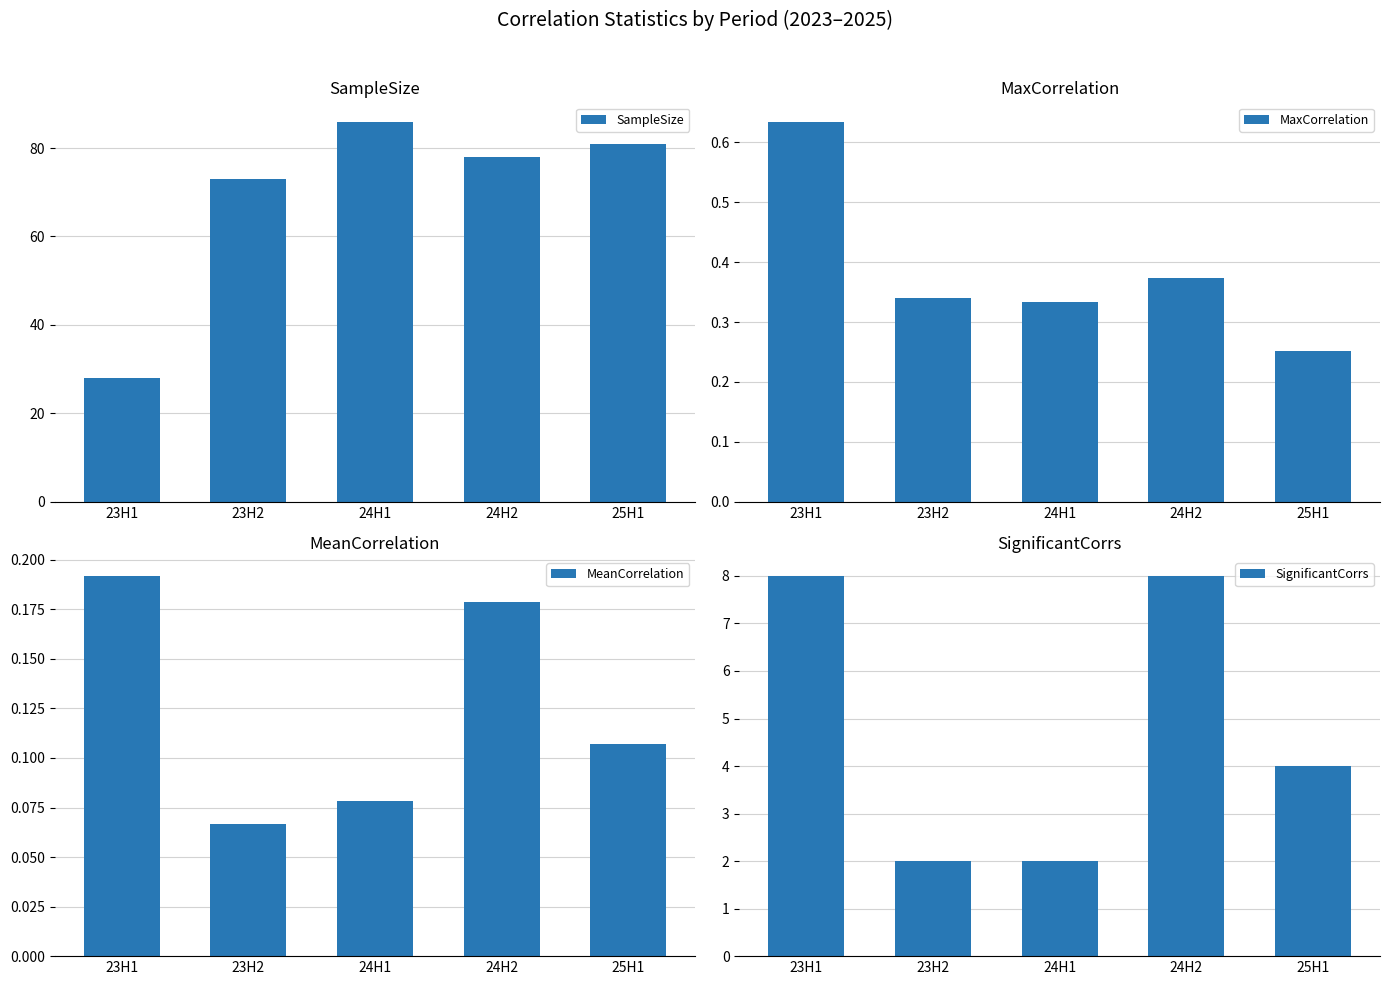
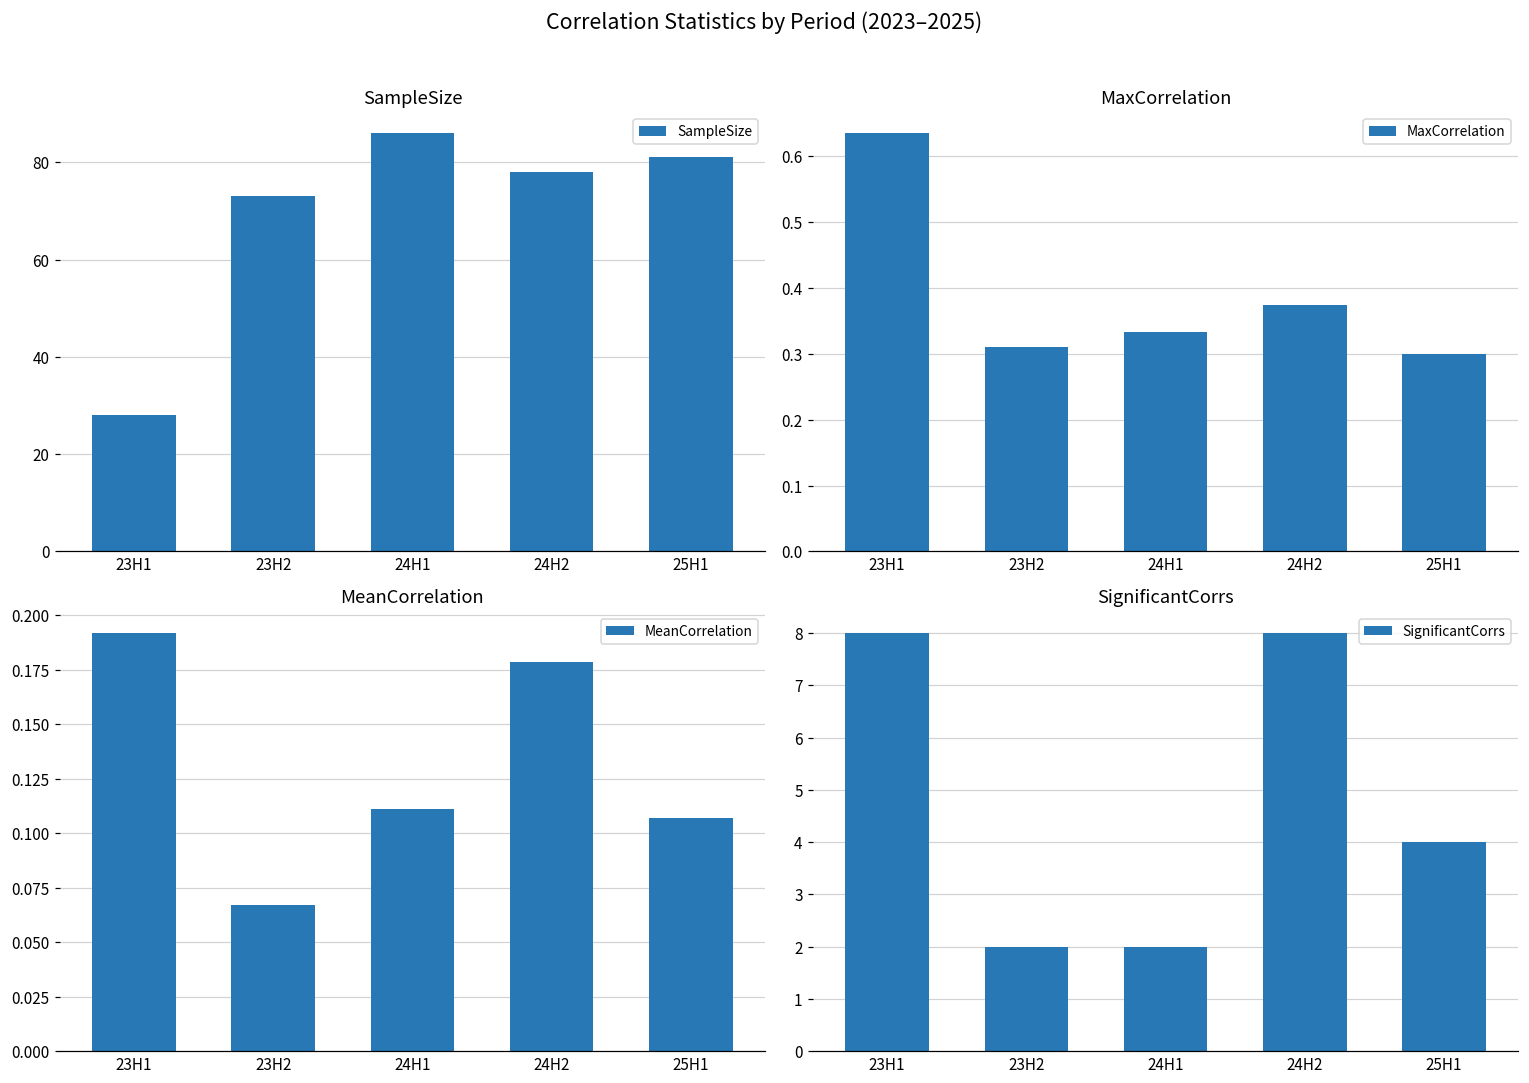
  {
    "SampleSize": {
      "23H1": 28,
      "23H2": 73,
      "24H1": 86,
      "24H2": 78,
      "25H1": 81
    },
    "MaxCorrelation": {
      "23H1": 0.63,
-     "23H2": 0.34,
+     "23H2": 0.31,
      "24H1": 0.33,
      "24H2": 0.37,
-     "25H1": 0.25
+     "25H1": 0.30
    },
    "MeanCorrelation": {
      "23H1": 0.192,
      "23H2": 0.067,
-     "24H1": 0.078,
+     "24H1": 0.111,
      "24H2": 0.179,
      "25H1": 0.107
    },
    "SignificantCorrs": {
      "23H1": 8.0,
      "23H2": 2.0,
      "24H1": 2.0,
      "24H2": 8.0,
      "25H1": 4.0
    }
  }
